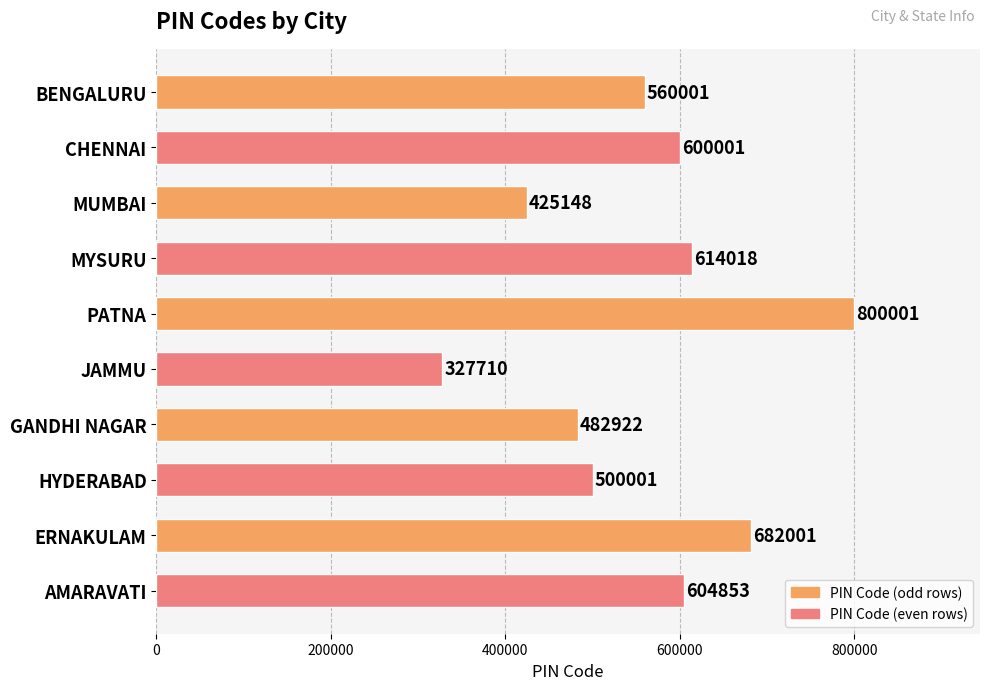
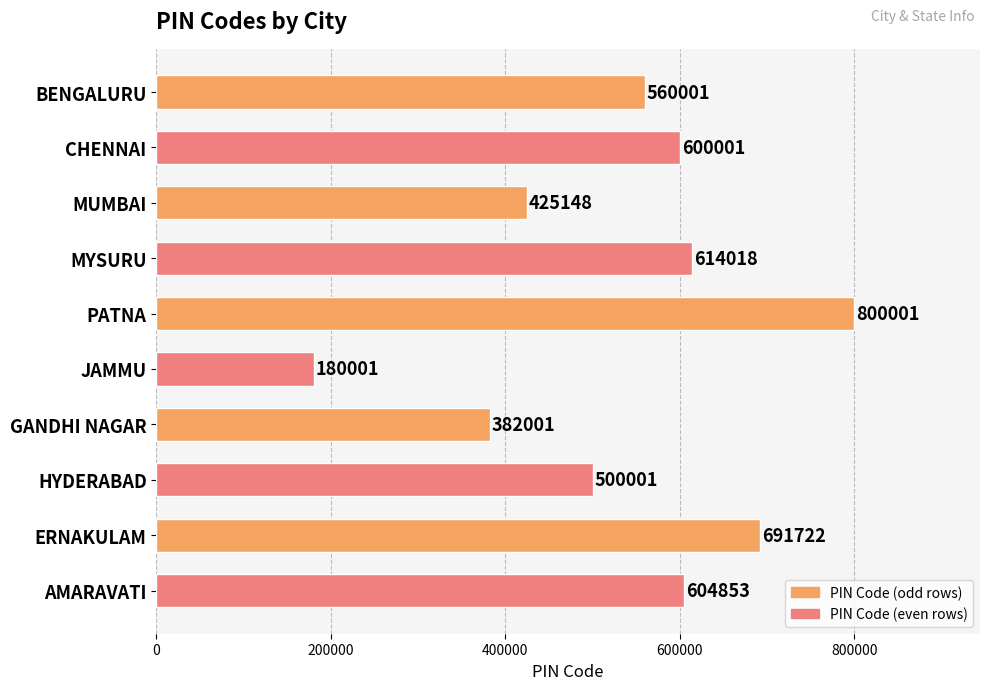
  {
    "BENGALURU": 560001,
    "CHENNAI": 600001,
    "MUMBAI": 425148,
    "MYSURU": 614018,
    "PATNA": 800001,
-   "JAMMU": 327710,
-   "GANDHI NAGAR": 482922,
+   "JAMMU": 180001,
+   "GANDHI NAGAR": 382001,
    "HYDERABAD": 500001,
-   "ERNAKULAM": 682001,
+   "ERNAKULAM": 691722,
    "AMARAVATI": 604853
  }
